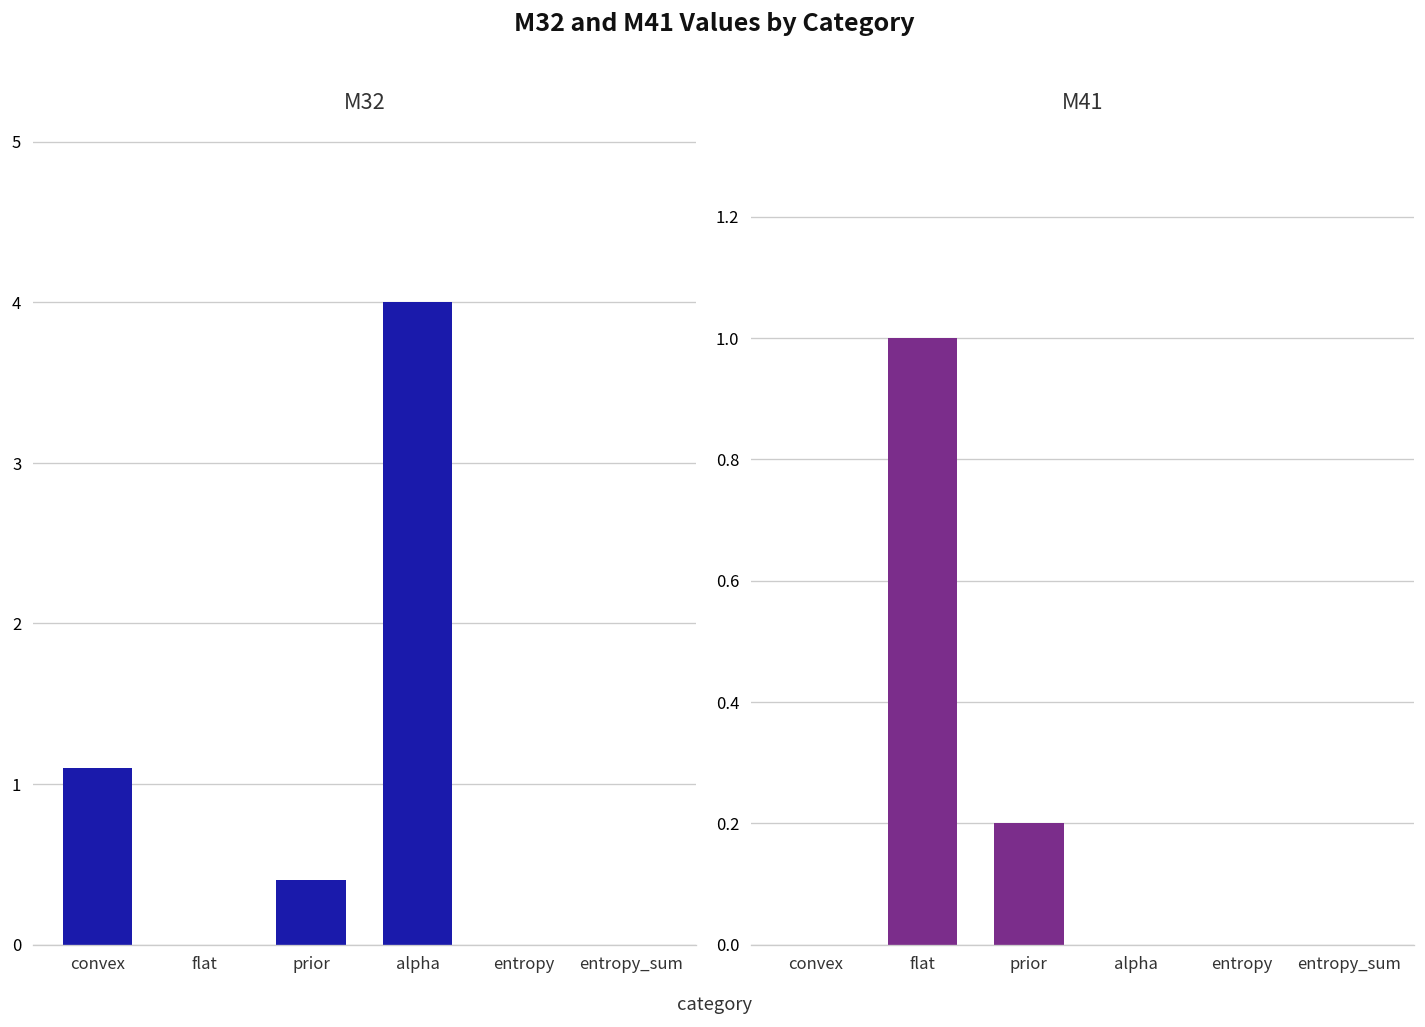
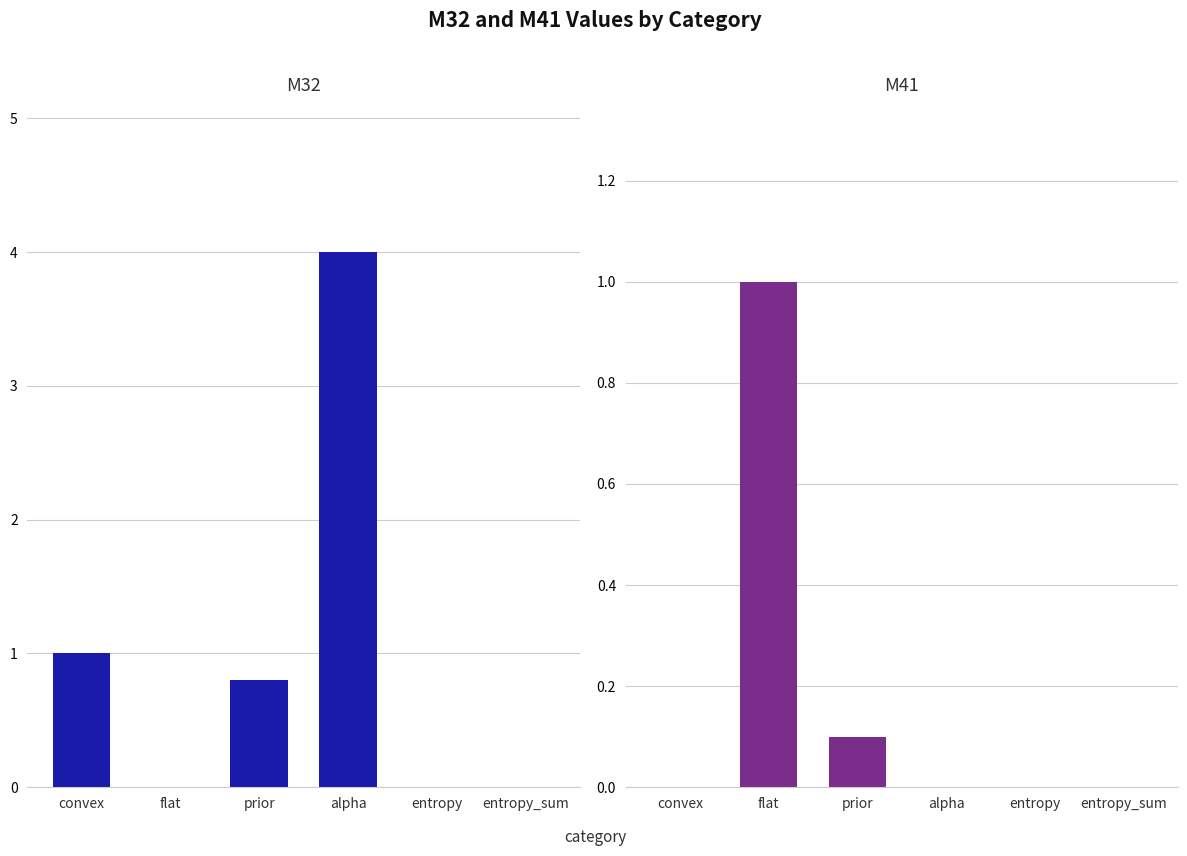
  {
    "M32": {
-     "convex": 1.1,
+     "convex": 1.0,
      "flat": 0.0,
-     "prior": 0.4,
+     "prior": 0.8,
      "alpha": 4.0,
      "entropy": 0.0,
      "entropy_sum": 0.0
    },
    "M41": {
      "convex": 0.0,
      "flat": 1.0,
-     "prior": 0.2,
+     "prior": 0.1,
      "alpha": 0.0,
      "entropy": 0.0,
      "entropy_sum": 0.0
    }
  }
